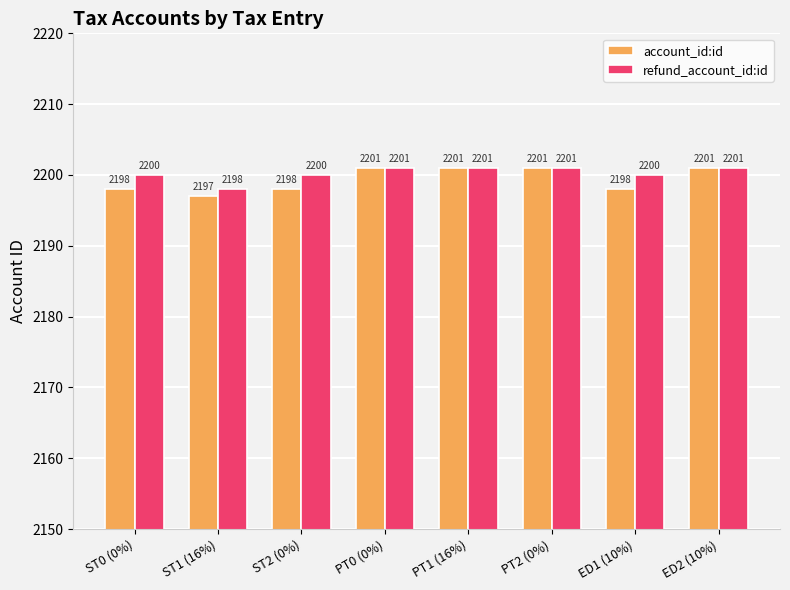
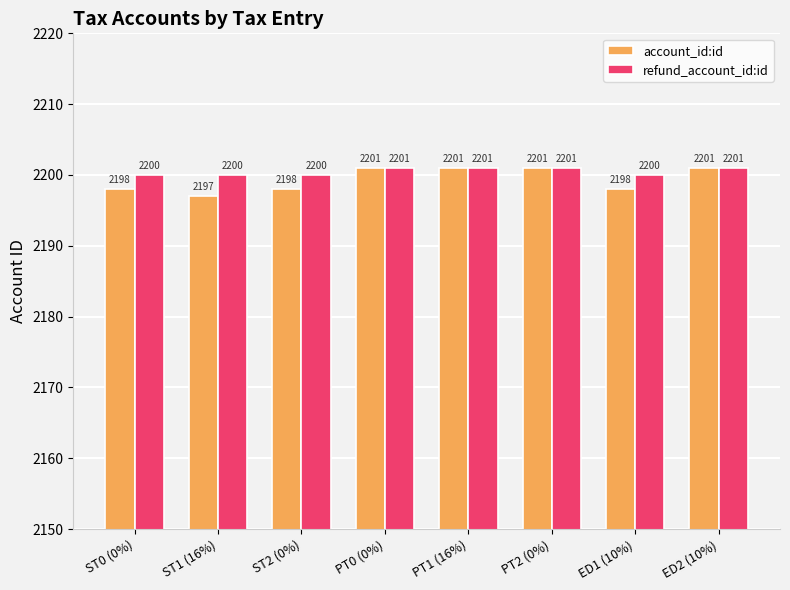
  {
    "account_id:id": {
      "ST0 (0%)": 2198,
      "ST1 (16%)": 2197,
      "ST2 (0%)": 2198,
      "PT0 (0%)": 2201,
      "PT1 (16%)": 2201,
      "PT2 (0%)": 2201,
      "ED1 (10%)": 2198,
      "ED2 (10%)": 2201
    },
    "refund_account_id:id": {
      "ST0 (0%)": 2200,
-     "ST1 (16%)": 2198,
+     "ST1 (16%)": 2200,
      "ST2 (0%)": 2200,
      "PT0 (0%)": 2201,
      "PT1 (16%)": 2201,
      "PT2 (0%)": 2201,
      "ED1 (10%)": 2200,
      "ED2 (10%)": 2201
    }
  }
